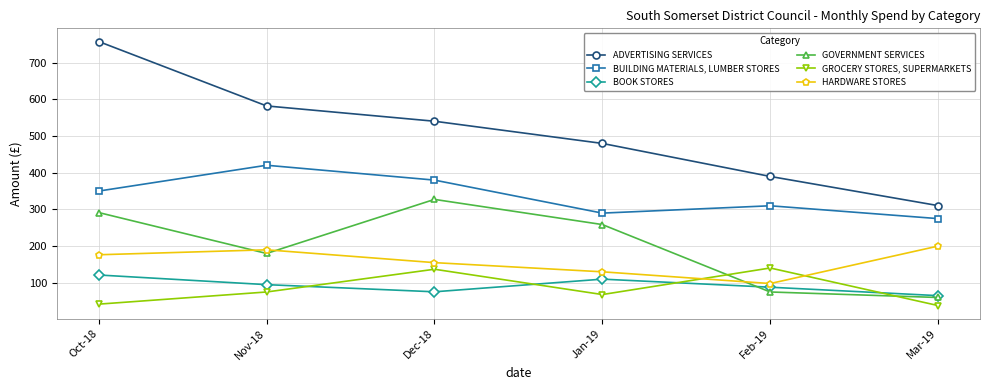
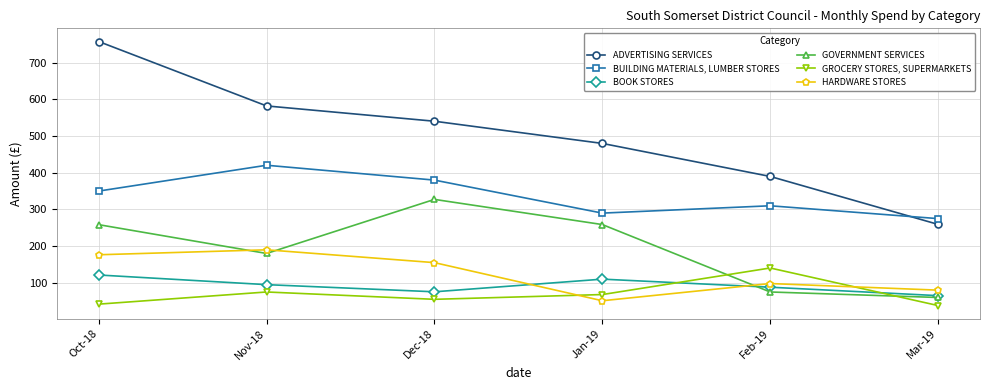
  {
    "ADVERTISING SERVICES": {
      "Oct-18": 760,
      "Nov-18": 580,
      "Dec-18": 540,
      "Jan-19": 480,
      "Feb-19": 390,
-     "Mar-19": 310
+     "Mar-19": 260
    },
    "GOVERNMENT SERVICES": {
-     "Oct-18": 290,
+     "Oct-18": 260,
      "Nov-18": 180,
      "Dec-18": 330,
      "Jan-19": 260,
      "Feb-19": 80
    },
    "GROCERY STORES, SUPERMARKETS": {
      "Oct-18": 40,
      "Nov-18": 80,
-     "Dec-18": 140,
+     "Dec-18": 60,
      "Jan-19": 70,
      "Feb-19": 140,
      "Mar-19": 40
    },
    "HARDWARE STORES": {
      "Oct-18": 180,
      "Nov-18": 190,
      "Dec-18": 160,
-     "Jan-19": 130,
+     "Jan-19": 50,
      "Feb-19": 100,
-     "Mar-19": 200
+     "Mar-19": 80
    }
  }
